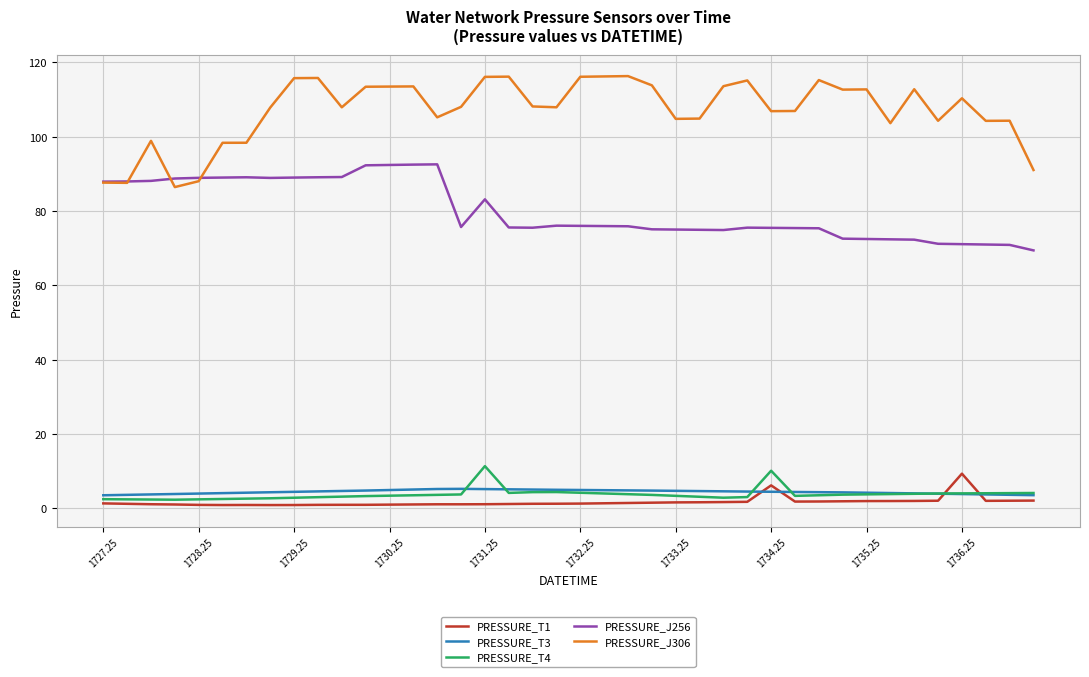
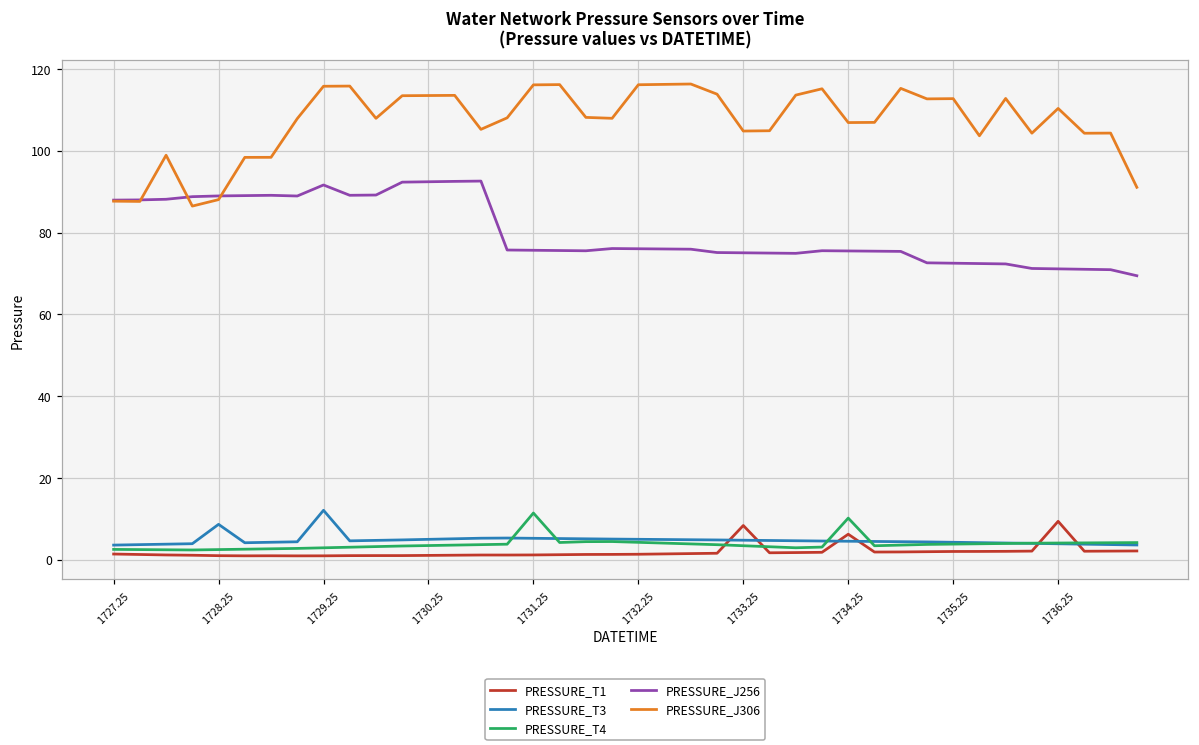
  {
    "PRESSURE_T1": {
      "1727.25": 1,
      "1728.25": 1,
      "1729.25": 1,
      "1730.25": 1,
      "1731.25": 1,
      "1732.25": 1,
-     "1733.25": 2,
+     "1733.25": 8,
      "1734.25": 6,
      "1735.25": 2,
      "1736.25": 9
    },
    "PRESSURE_T3": {
      "1727.25": 4,
-     "1728.25": 4,
-     "1729.25": 4,
+     "1728.25": 9,
+     "1729.25": 12,
      "1730.25": 5,
      "1731.25": 5,
      "1732.25": 5,
      "1733.25": 5,
      "1734.25": 4
    },
    "PRESSURE_T4": {
      "1727.25": 2,
      "1728.25": 2,
      "1729.25": 3,
      "1730.25": 3,
      "1731.25": 11,
      "1732.25": 4,
      "1733.25": 3,
      "1734.25": 10
    },
    "PRESSURE_J256": {
      "1728.25": 89,
-     "1729.25": 89,
+     "1729.25": 92,
      "1730.25": 92,
-     "1731.25": 83,
+     "1731.25": 76,
      "1732.25": 76,
      "1733.25": 75,
      "1734.25": 75,
      "1735.25": 72,
      "1736.25": 71
    },
    "PRESSURE_J306": {
      "1728.25": 88,
      "1729.25": 116,
      "1730.25": 113,
      "1731.25": 116,
      "1732.25": 116,
      "1733.25": 105,
      "1734.25": 107,
      "1735.25": 113,
      "1736.25": 110
    }
  }
